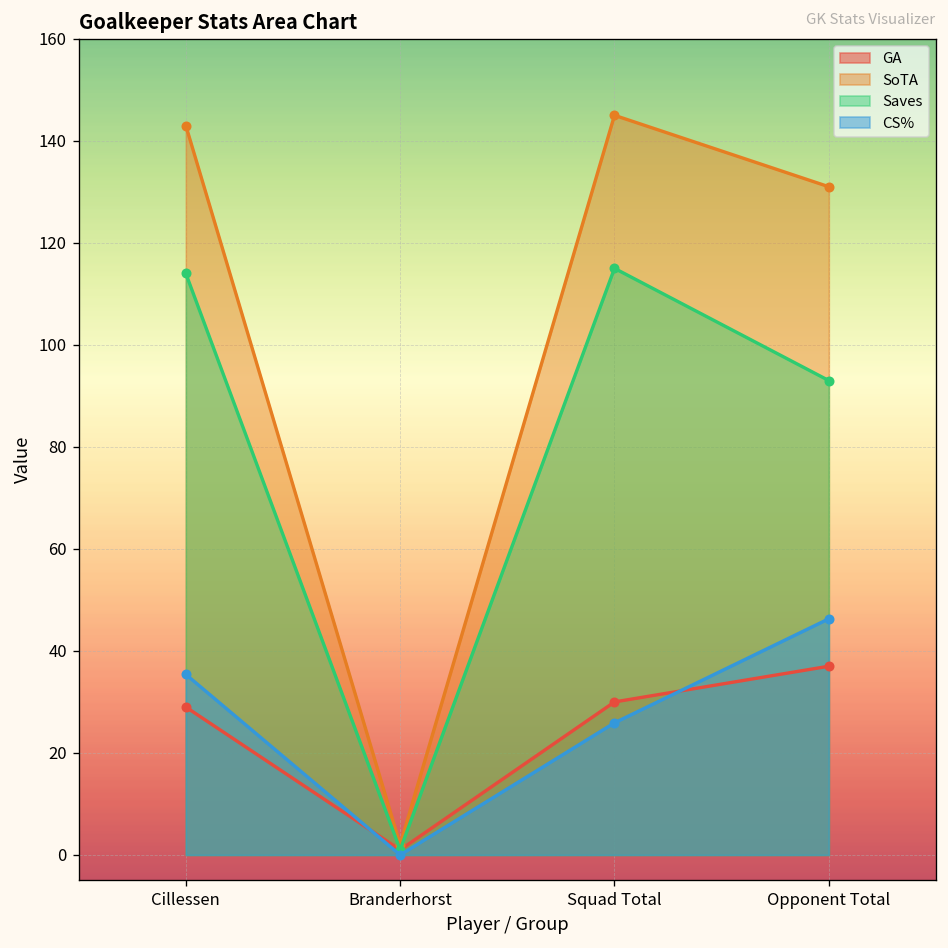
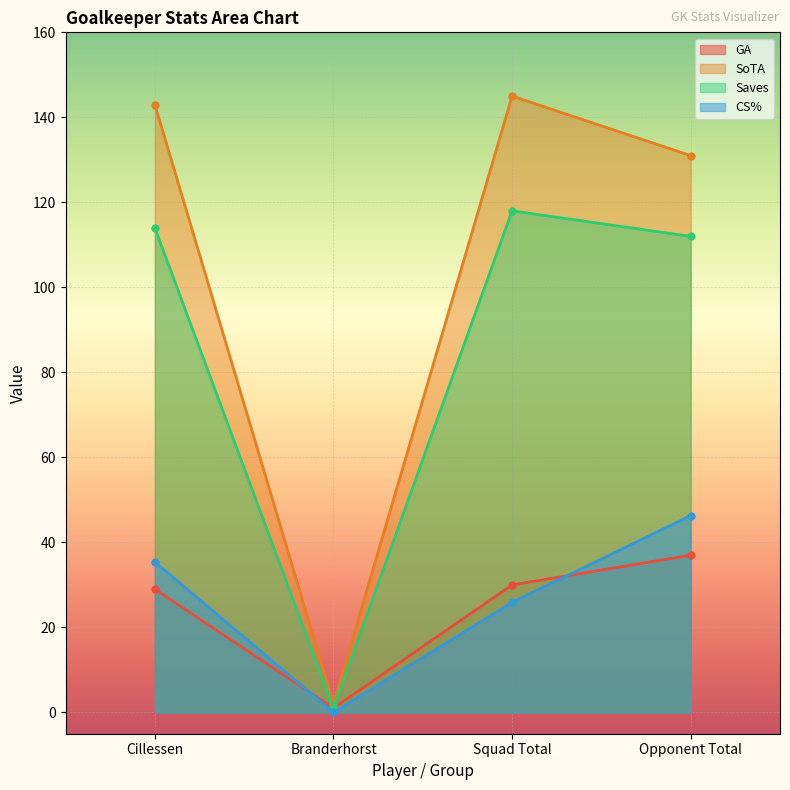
  {
    "Saves": {
      "Cillessen": 114,
-     "Squad Total": 115,
-     "Opponent Total": 93
+     "Squad Total": 118,
+     "Opponent Total": 112
    },
    "CS%": {
      "Cillessen": 35,
      "Branderhorst": 0,
      "Squad Total": 26,
      "Opponent Total": 46
    }
  }
